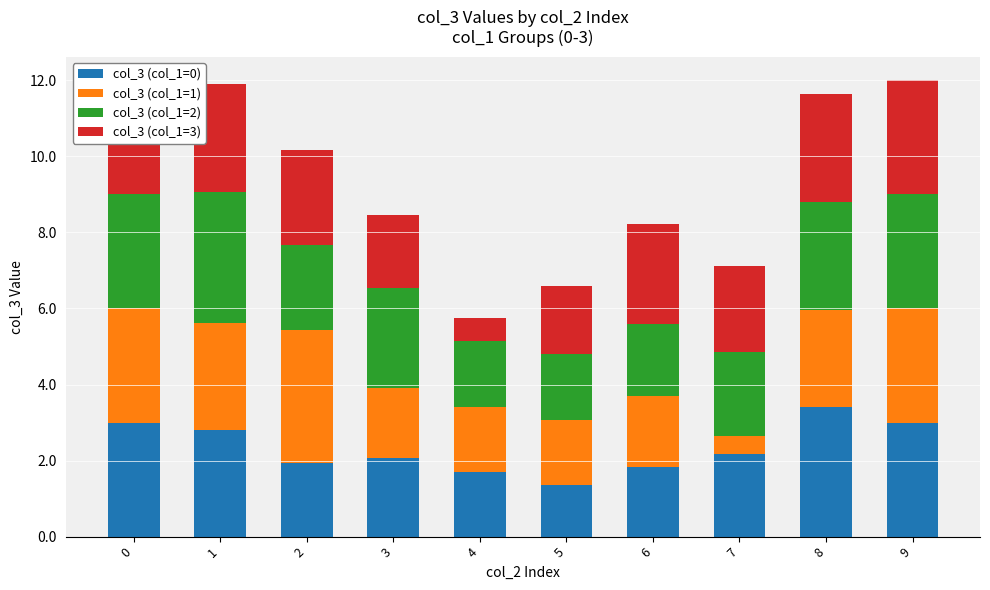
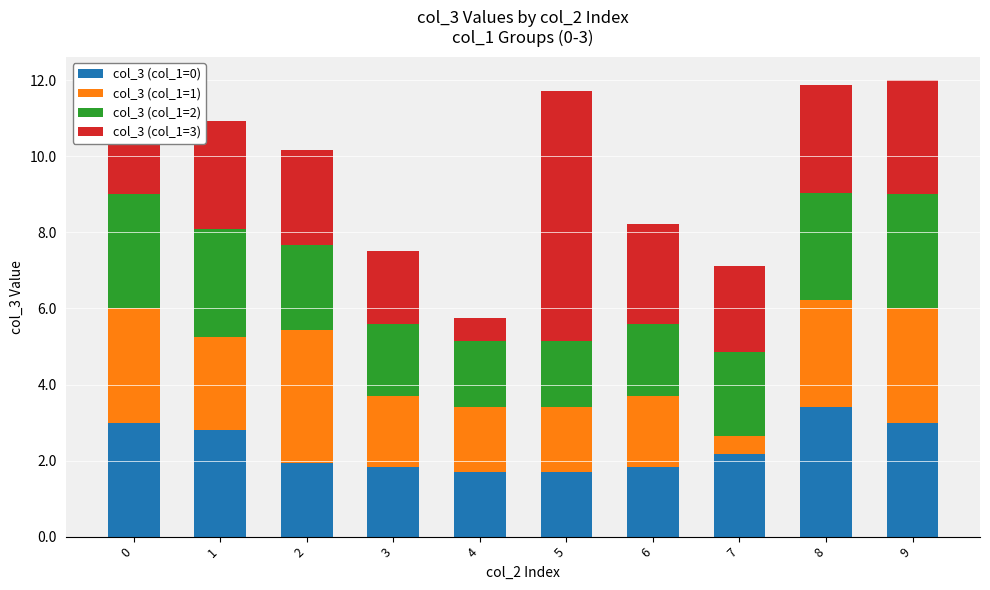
  {
    "col_3 (col_1=0)": {
      "0": 3.0,
      "1": 2.8,
      "2": 1.9,
-     "3": 2.1,
+     "3": 1.8,
      "4": 1.7,
-     "5": 1.4,
+     "5": 1.7,
      "6": 1.8,
      "7": 2.2,
      "8": 3.4,
      "9": 3.0
    },
    "col_3 (col_1=1)": {
      "0": 3.0,
-     "1": 2.8,
+     "1": 2.5,
      "2": 3.5,
      "3": 1.9,
      "4": 1.7,
      "5": 1.7,
      "6": 1.9,
      "7": 0.5,
-     "8": 2.6,
+     "8": 2.8,
      "9": 3.0
    },
    "col_3 (col_1=2)": {
      "0": 3.0,
-     "1": 3.4,
+     "1": 2.8,
      "2": 2.2,
-     "3": 2.6,
+     "3": 1.9,
      "4": 1.7,
      "5": 1.7,
      "6": 1.9,
      "7": 2.2,
      "8": 2.8,
      "9": 3.0
    },
    "col_3 (col_1=3)": {
      "1": 2.8,
      "2": 2.5,
      "3": 1.9,
      "4": 0.6,
-     "5": 1.8,
+     "5": 6.6,
      "6": 2.6,
      "7": 2.2,
      "8": 2.8,
      "9": 3.0
    }
  }
